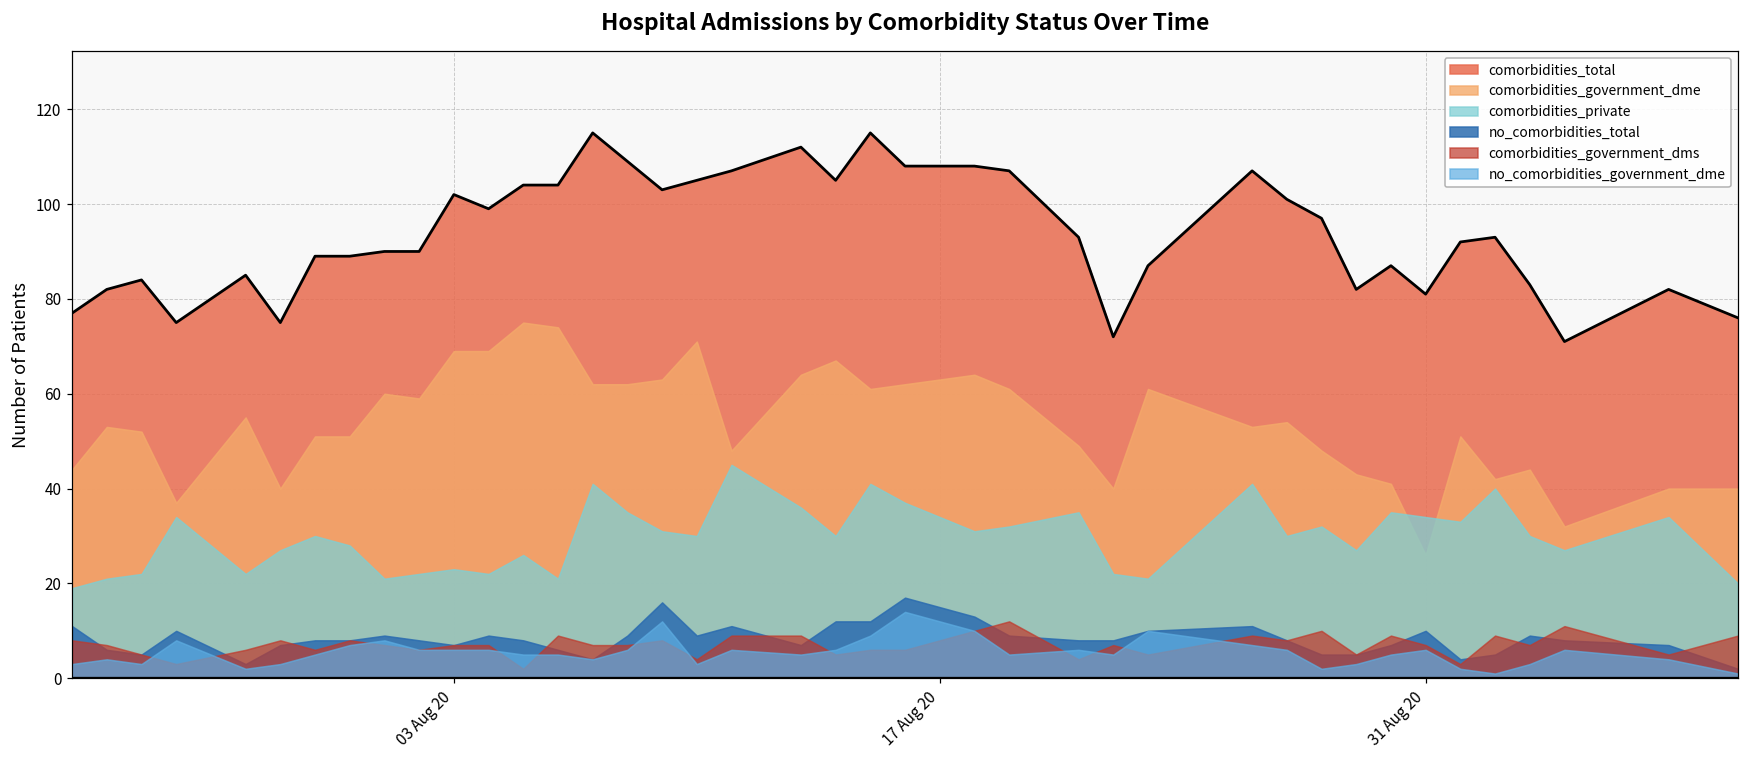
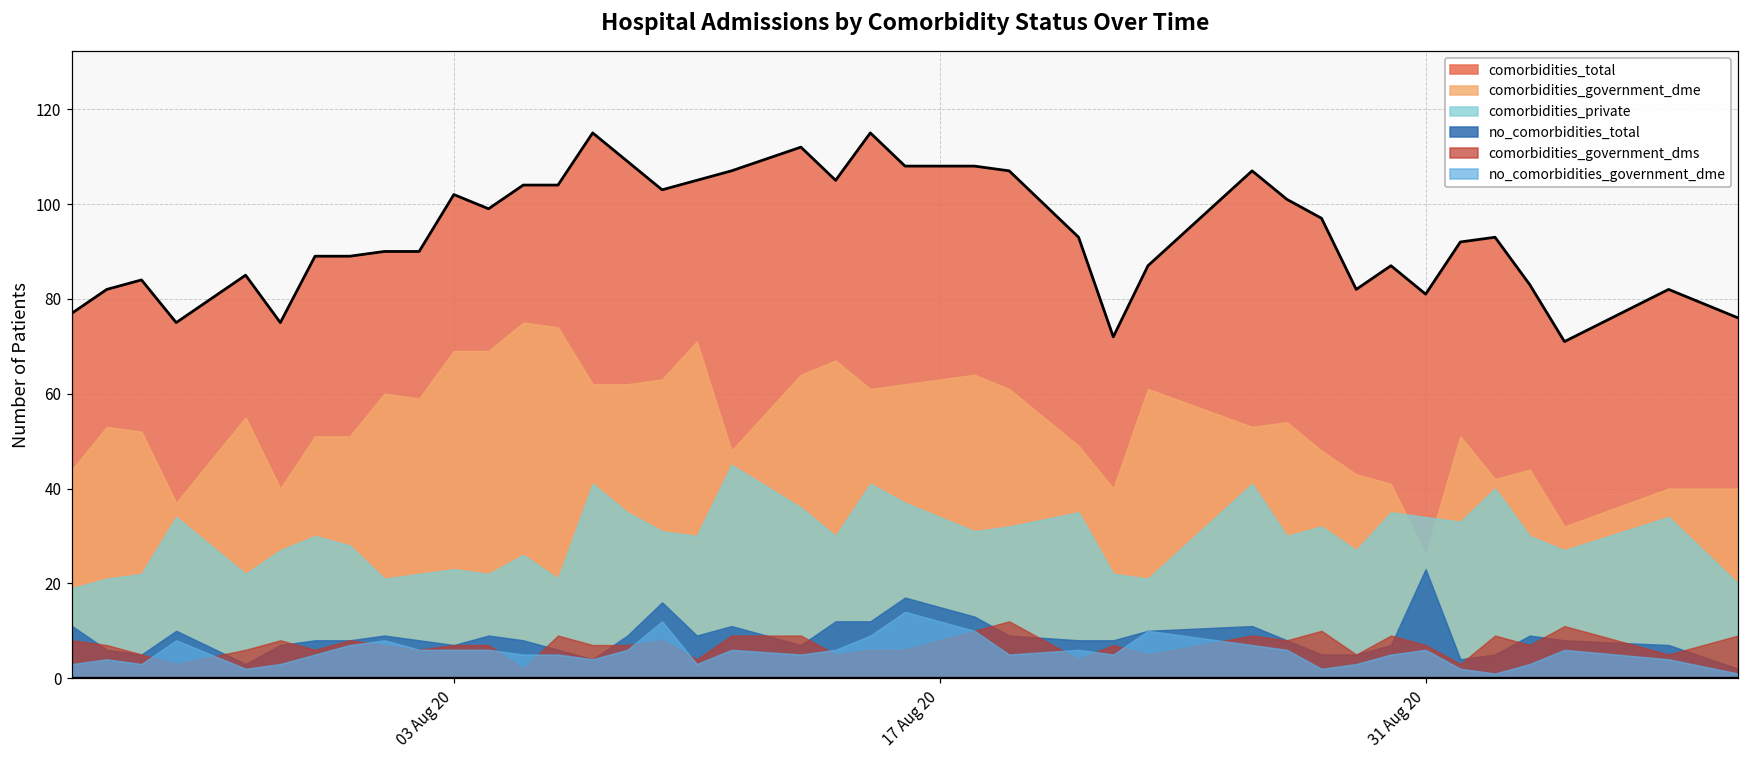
  {
    "comorbidities_government_dme": {
      "03 Aug 20": 69,
      "31 Aug 20": 26
    },
    "no_comorbidities_total": {
-     "31 Aug 20": 10
+     "31 Aug 20": 23
    }
  }
